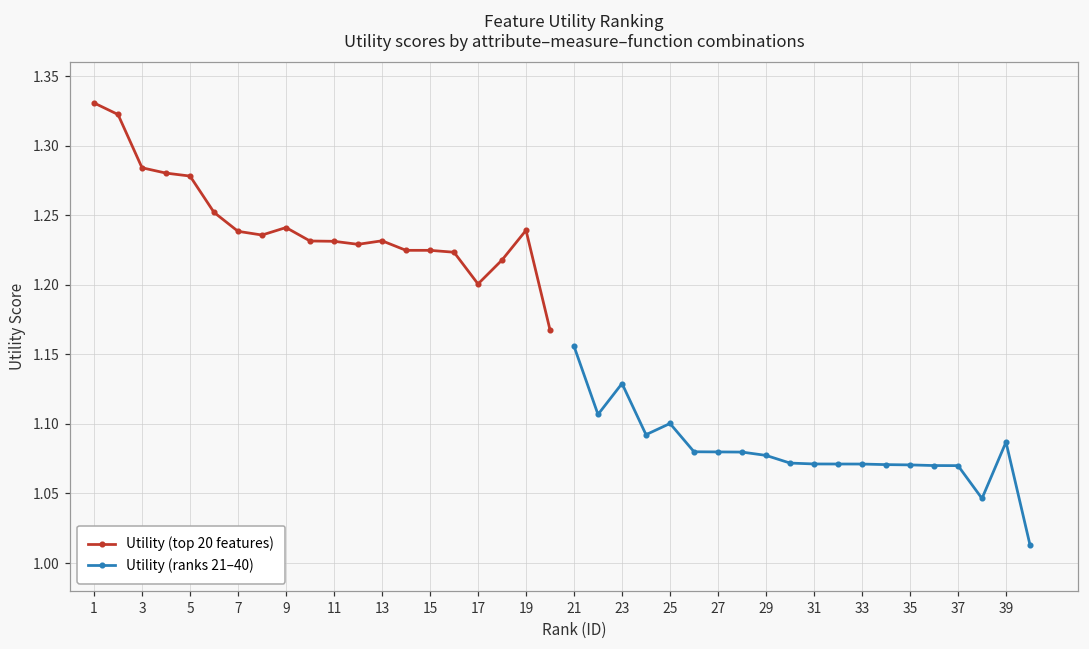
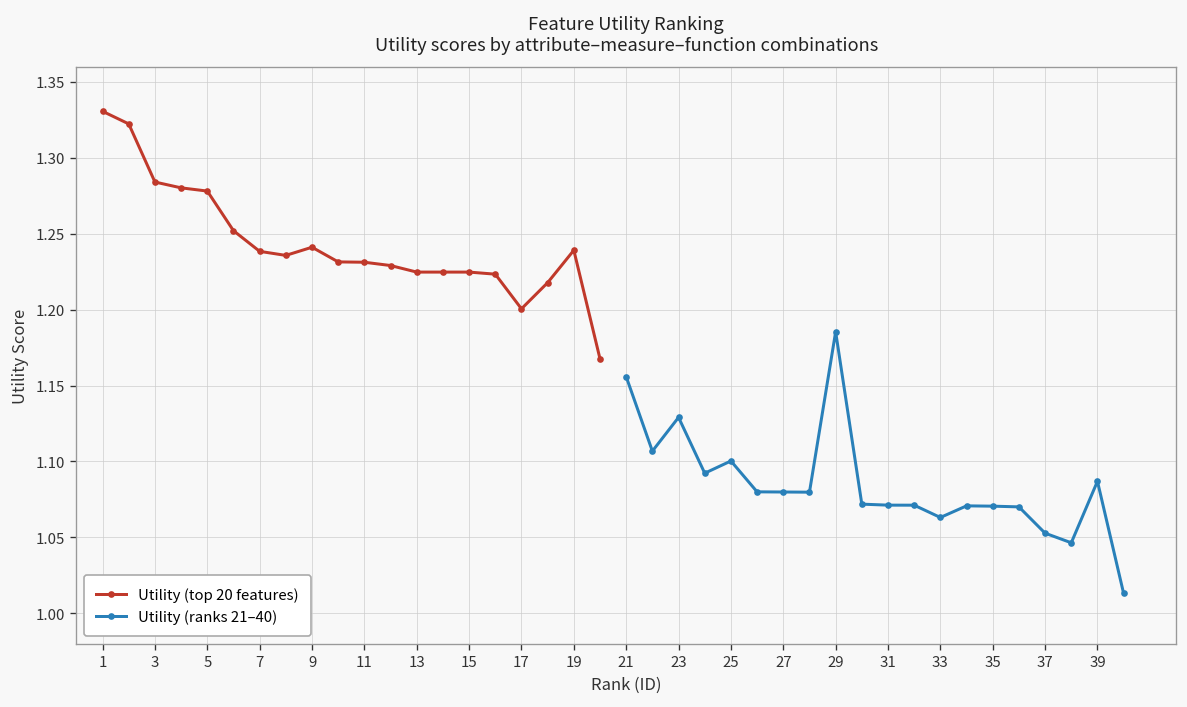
  {
    "Utility (top 20 features)": {
      "1": 1.331,
      "3": 1.284,
      "5": 1.278,
      "7": 1.238,
      "9": 1.241,
      "11": 1.231,
-     "13": 1.232,
+     "13": 1.225,
      "15": 1.225,
      "17": 1.201,
      "19": 1.239
    },
    "Utility (ranks 21–40)": {
      "21": 1.156,
      "23": 1.129,
      "25": 1.100,
      "27": 1.080,
-     "29": 1.077,
+     "29": 1.185,
      "31": 1.071,
-     "33": 1.071,
+     "33": 1.063,
      "35": 1.071,
-     "37": 1.070,
+     "37": 1.053,
      "39": 1.087
    }
  }
